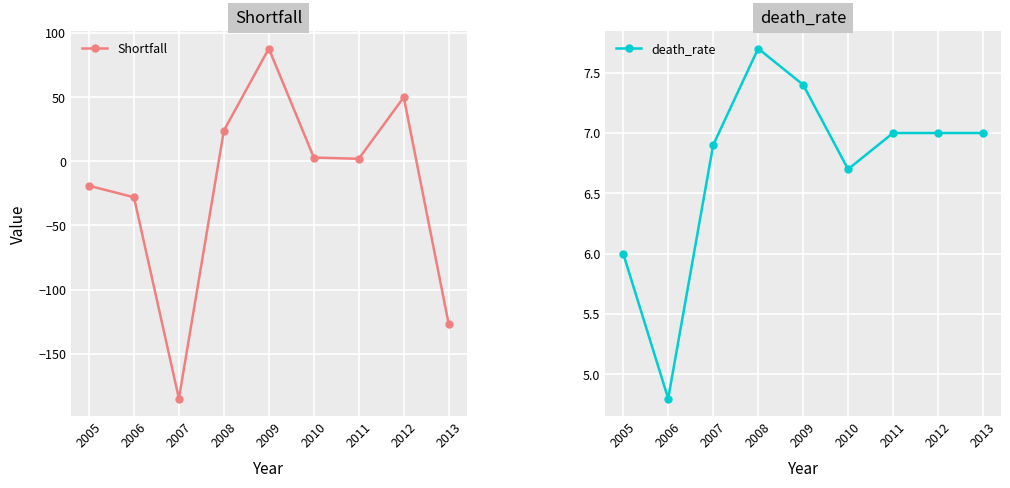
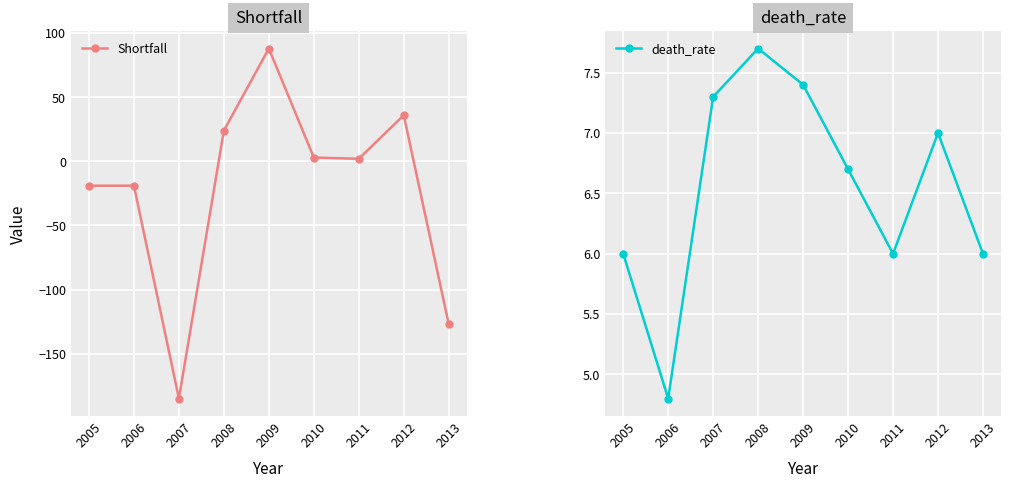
  {
    "Shortfall": {
      "2005": -19,
-     "2006": -28,
+     "2006": -19,
      "2007": -185,
      "2008": 24,
      "2009": 88,
      "2010": 3,
      "2011": 2,
-     "2012": 50,
+     "2012": 36,
      "2013": -127
    },
    "death_rate": {
      "2005": 6.0,
      "2006": 4.8,
-     "2007": 6.9,
+     "2007": 7.3,
      "2008": 7.7,
      "2009": 7.4,
      "2010": 6.7,
-     "2011": 7,
+     "2011": 6,
      "2012": 7.0,
-     "2013": 7
+     "2013": 6
    }
  }
